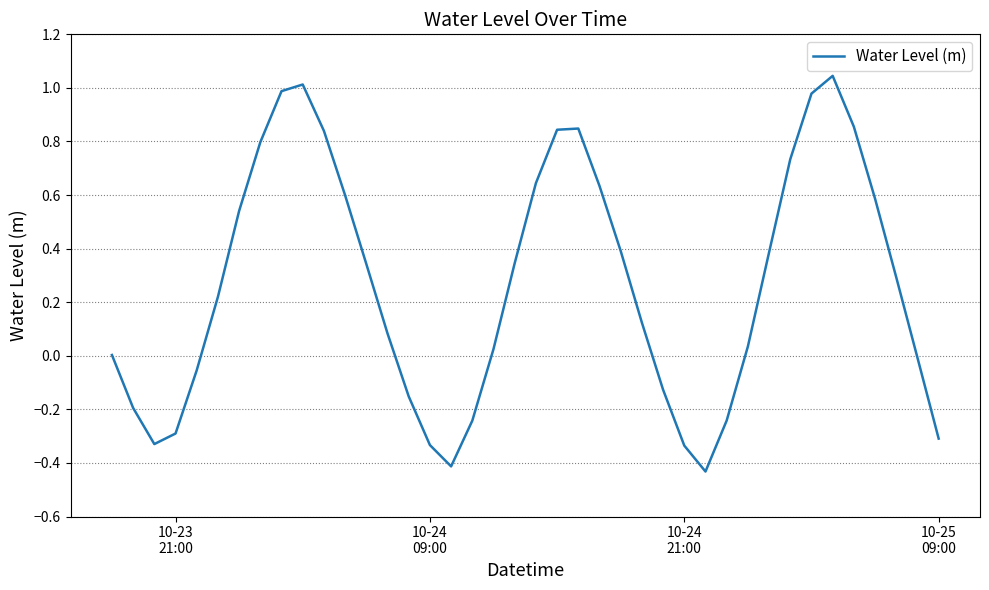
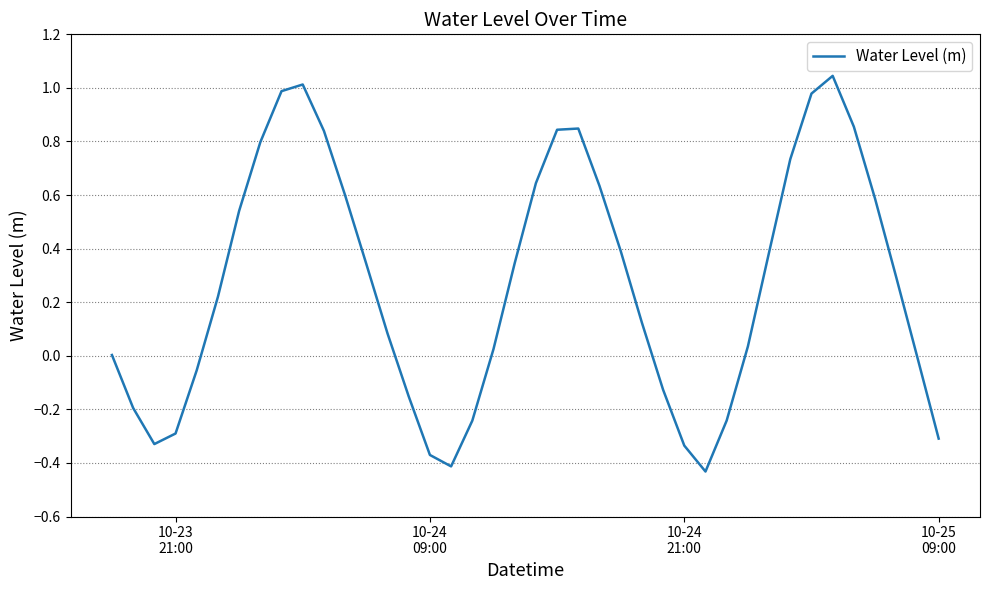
  {
    "10-23 21:00": -0.29,
-   "10-24 09:00": -0.33,
+   "10-24 09:00": -0.37,
    "10-24 21:00": -0.34,
    "10-25 09:00": -0.31
  }
